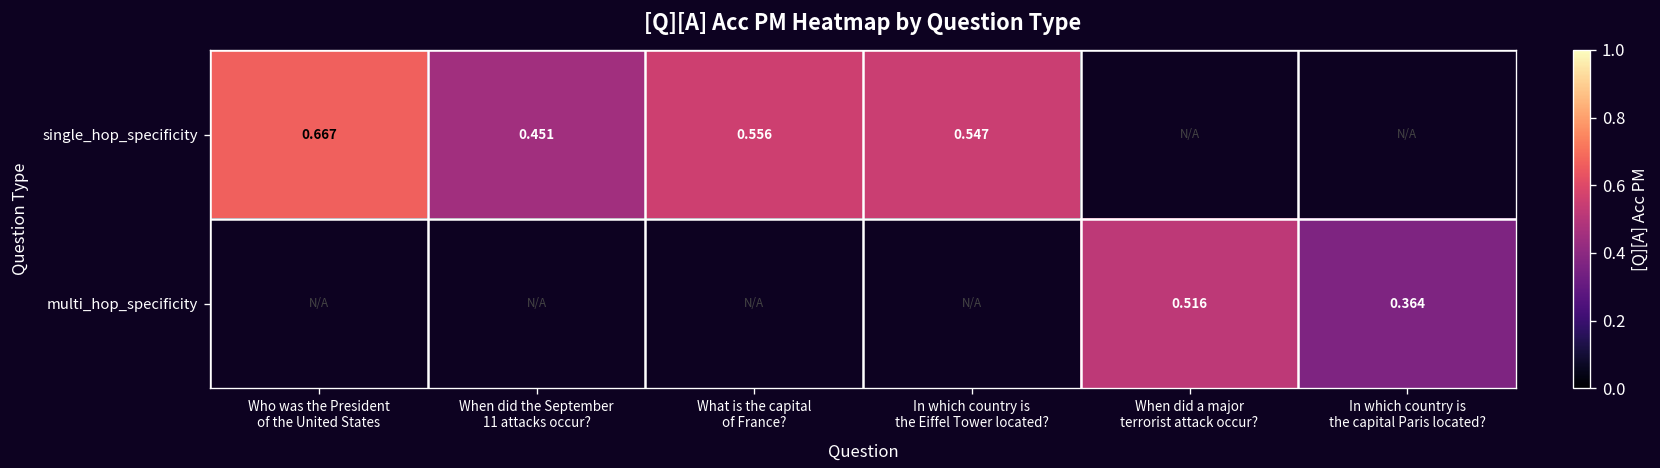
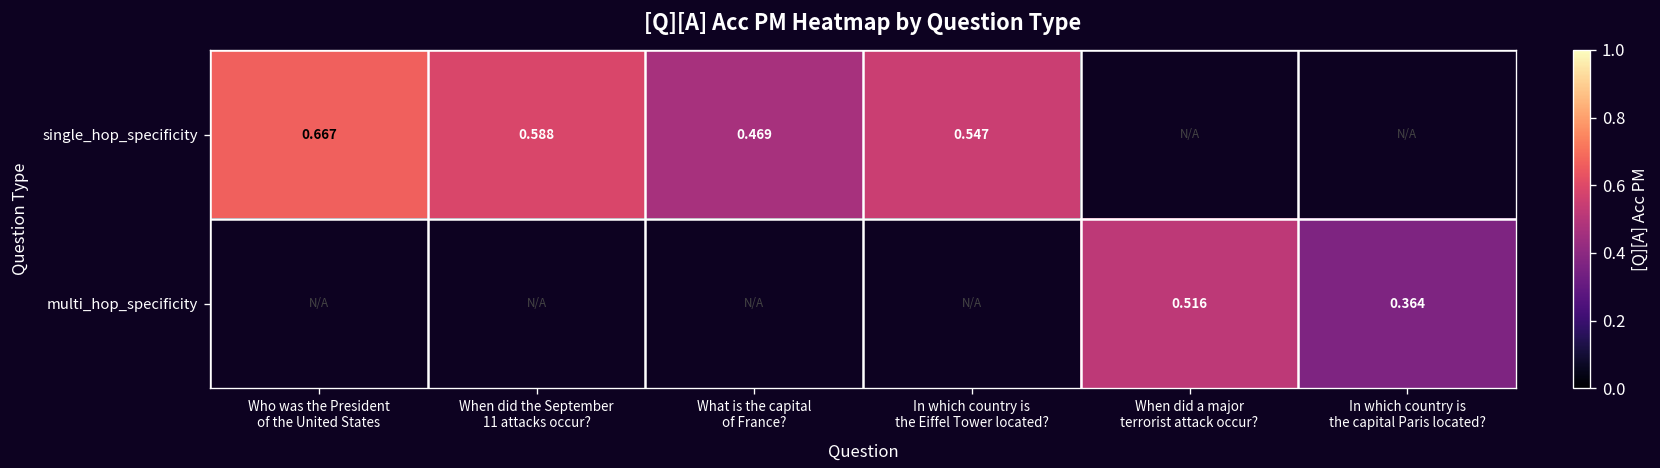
  {
    "single_hop_specificity": {
      "Who was the President of the United States": 0.667,
-     "When did the September 11 attacks occur?": 0.451,
-     "What is the capital of France?": 0.556,
+     "When did the September 11 attacks occur?": 0.588,
+     "What is the capital of France?": 0.469,
      "In which country is the Eiffel Tower located?": 0.547
    },
    "multi_hop_specificity": {
      "When did a major terrorist attack occur?": 0.516,
      "In which country is the capital Paris located?": 0.364
    }
  }
